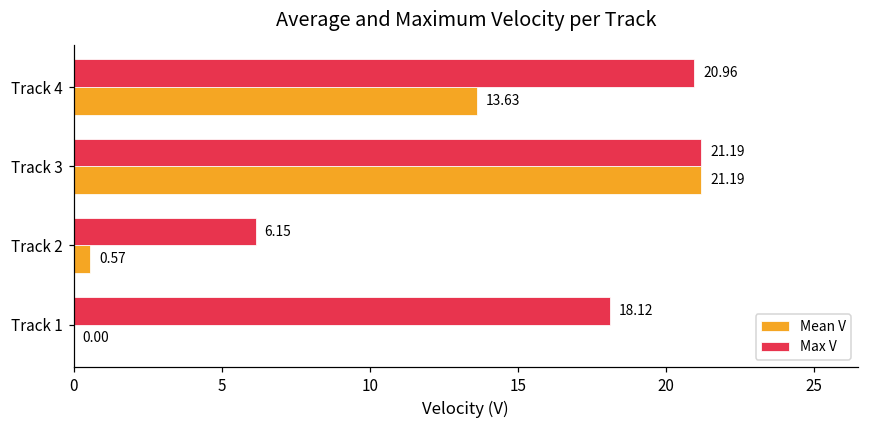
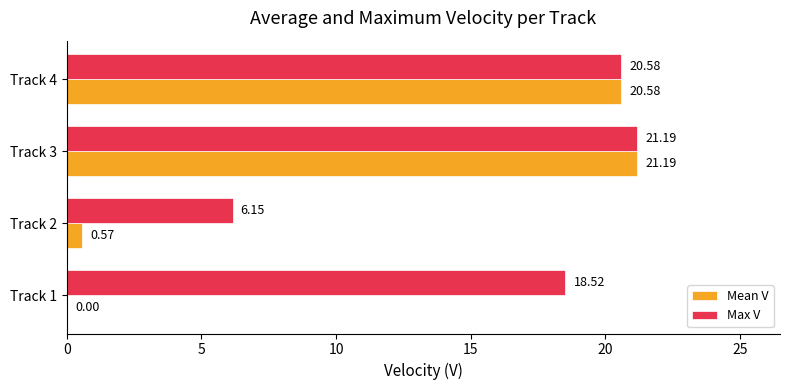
  {
    "Mean V": {
-     "Track 4": 13.63,
+     "Track 4": 20.58,
      "Track 3": 21.19,
      "Track 2": 0.57,
      "Track 1": 0.00
    },
    "Max V": {
-     "Track 4": 20.96,
+     "Track 4": 20.58,
      "Track 3": 21.19,
      "Track 2": 6.15,
-     "Track 1": 18.12
+     "Track 1": 18.52
    }
  }
